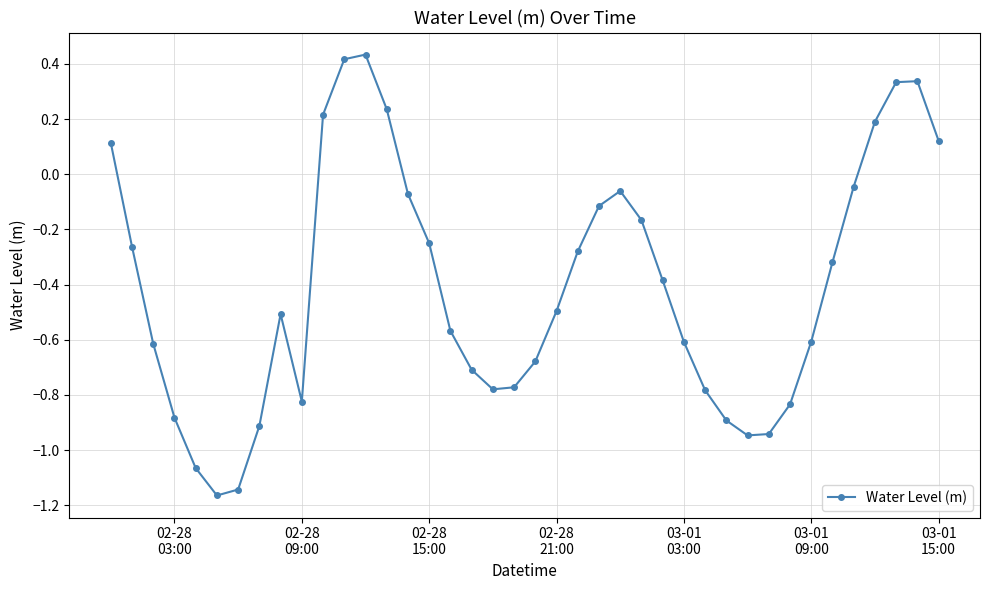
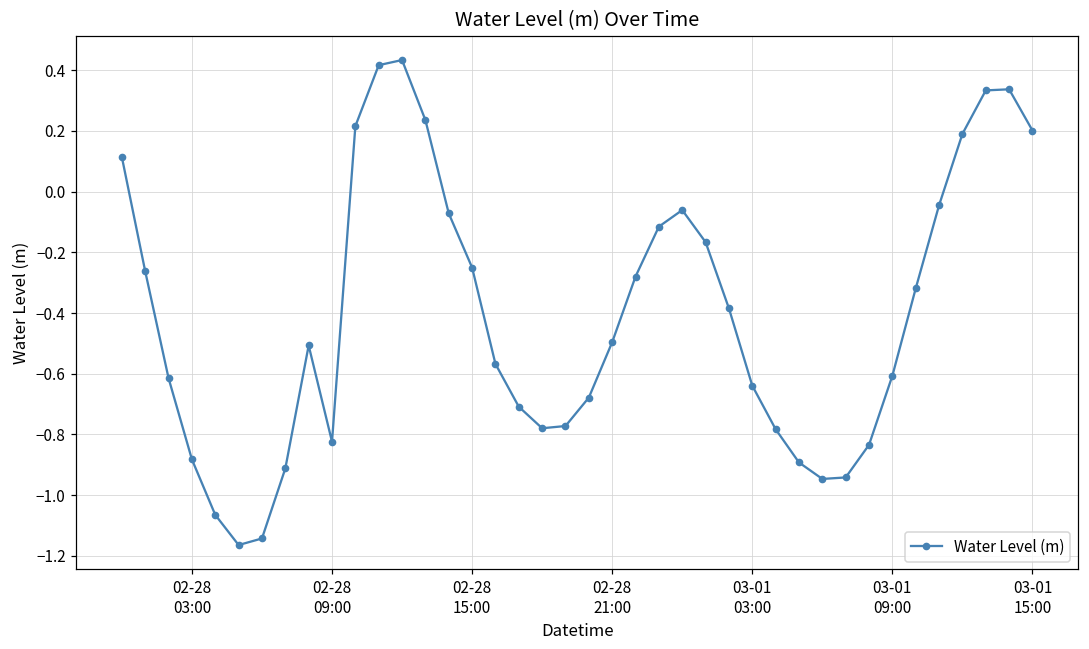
  {
    "02-28 03:00": -0.88,
    "02-28 09:00": -0.82,
    "02-28 15:00": -0.25,
    "02-28 21:00": -0.50,
-   "03-01 03:00": -0.61,
+   "03-01 03:00": -0.64,
    "03-01 09:00": -0.61,
-   "03-01 15:00": 0.12
+   "03-01 15:00": 0.20
  }
